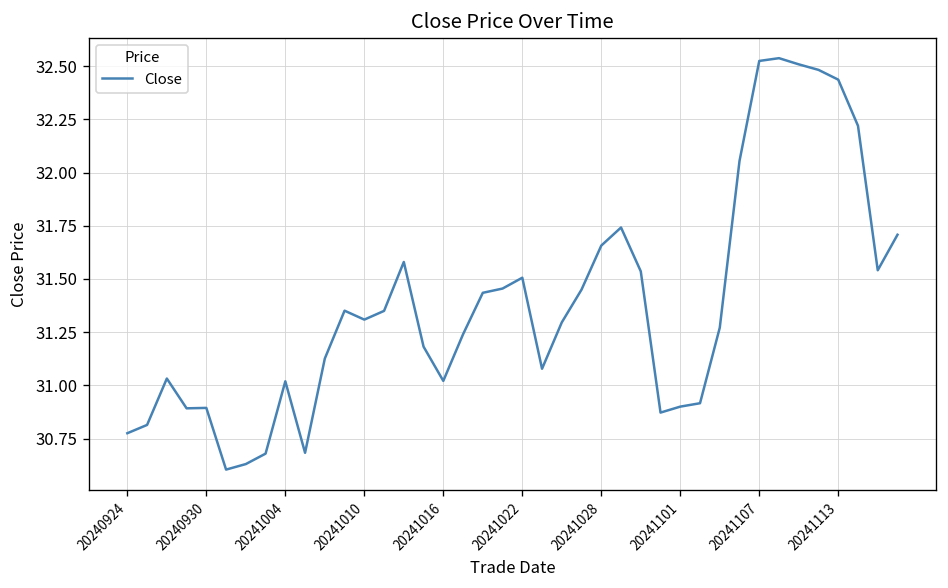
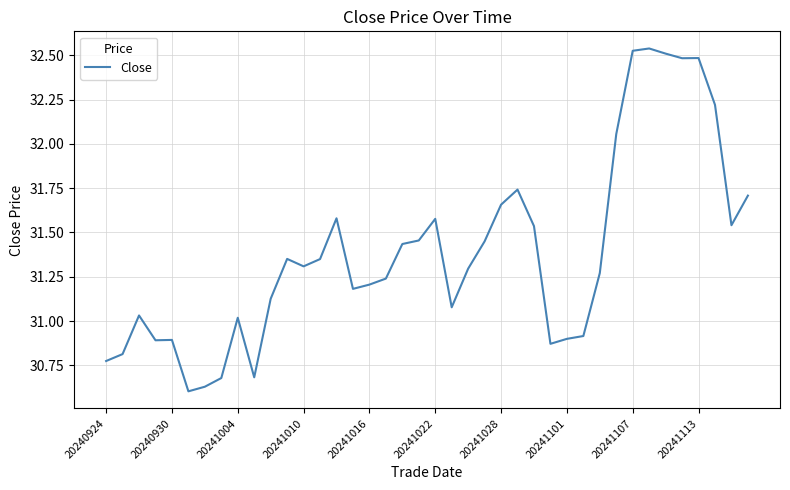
  {
    "20240924": 30.78,
    "20240930": 30.89,
    "20241004": 31.02,
    "20241010": 31.31,
-   "20241016": 31.02,
-   "20241022": 31.51,
+   "20241016": 31.21,
+   "20241022": 31.58,
    "20241028": 31.66,
    "20241101": 30.90,
    "20241107": 32.53,
-   "20241113": 32.44
+   "20241113": 32.48
  }
